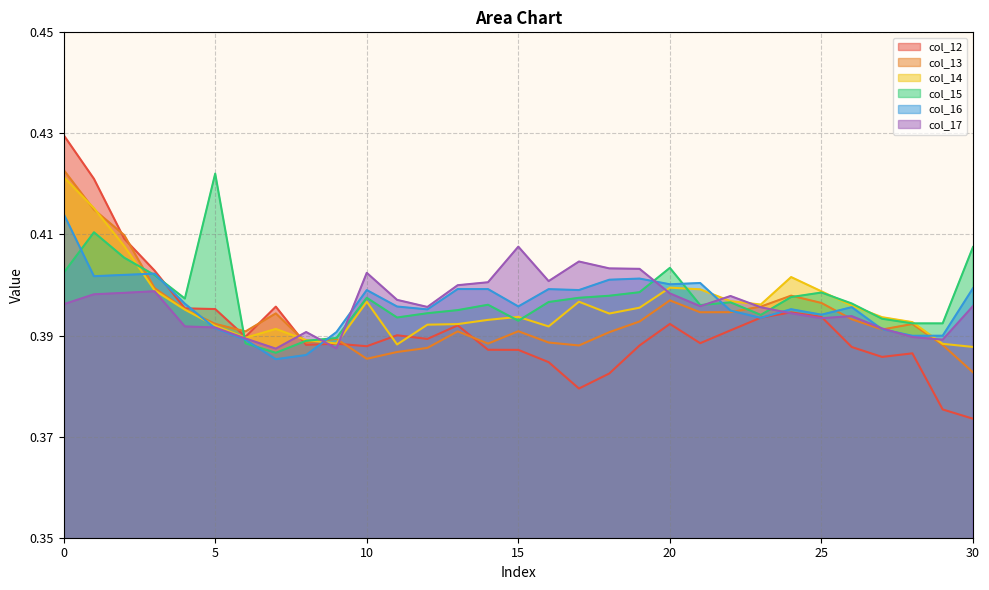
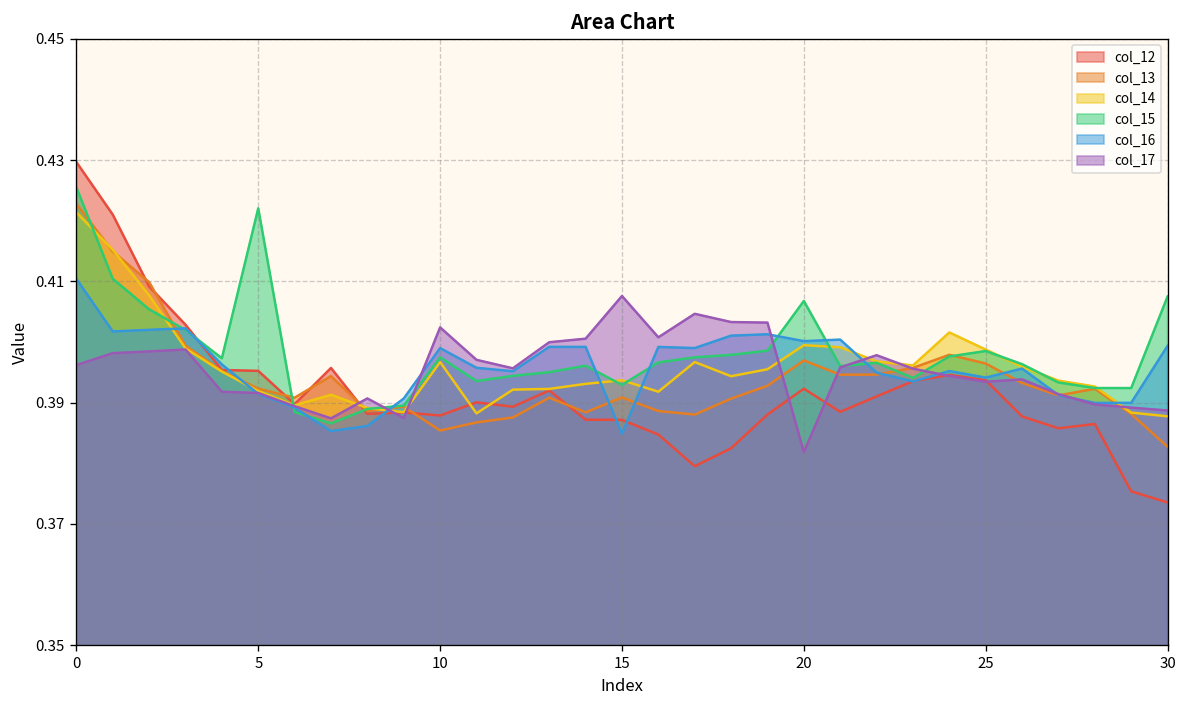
  {
    "col_15": {
-     "0": 0.402,
+     "0": 0.426,
      "5": 0.422,
      "10": 0.397,
      "15": 0.393,
-     "20": 0.403,
+     "20": 0.407,
      "30": 0.408
    },
    "col_16": {
-     "0": 0.414,
+     "0": 0.410,
      "10": 0.399,
-     "15": 0.396,
+     "15": 0.385,
      "20": 0.400,
      "30": 0.399
    },
    "col_17": {
      "0": 0.396,
      "10": 0.402,
      "15": 0.408,
-     "20": 0.398,
-     "30": 0.396
+     "20": 0.382,
+     "30": 0.389
    }
  }
